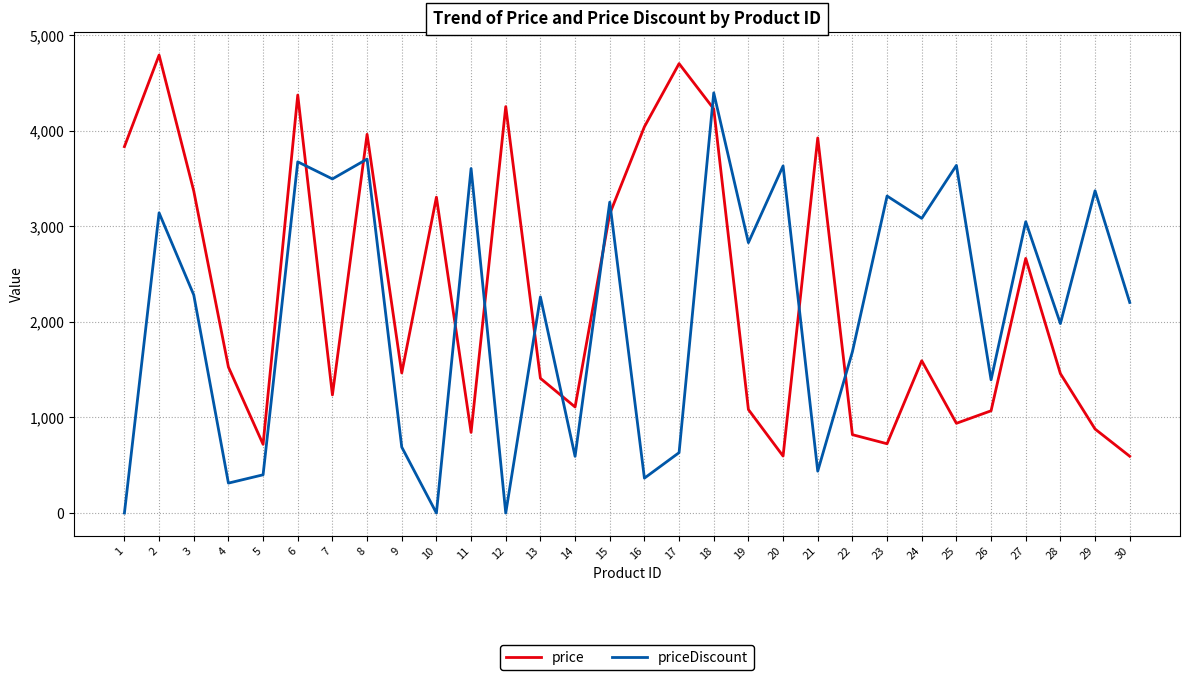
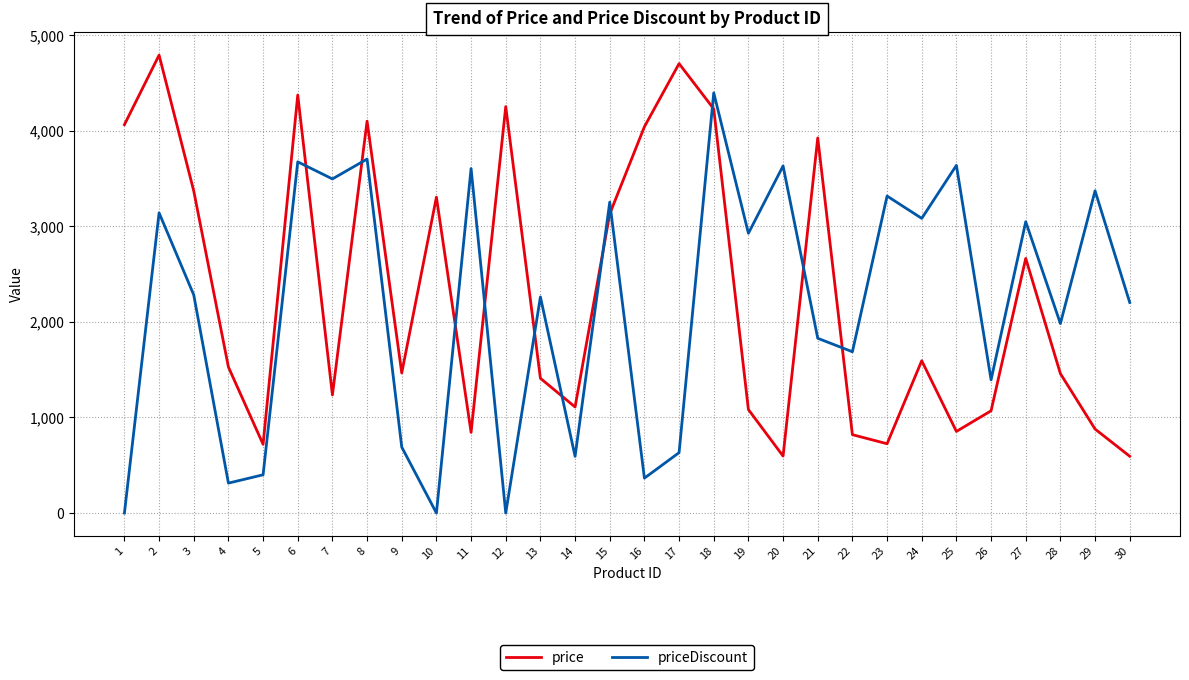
  {
    "price": {
-     "1": "3,800",
+     "1": "4,100",
      "2": "4,800",
      "3": "3,400",
      "4": "1,500",
      "5": "700",
      "6": "4,400",
      "7": "1,200",
-     "8": "4,000",
+     "8": "4,100",
      "9": "1,500",
      "10": "3,300",
      "11": "800",
      "12": "4,300",
      "13": "1,400",
      "14": "1,100",
      "15": "3,100",
      "16": "4,000",
      "17": "4,700",
      "18": "4,200",
      "19": "1,100",
      "20": "600",
      "21": "3,900",
      "22": "800",
      "23": "700",
      "24": "1,600",
-     "25": "940",
+     "25": "850",
      "26": "1,100",
      "27": "2,700",
      "28": "1,500",
      "29": "900",
      "30": "600"
    },
    "priceDiscount": {
      "1": "0",
      "2": "3,100",
      "3": "2,300",
      "4": "300",
      "5": "400",
      "6": "3,700",
      "7": "3,500",
      "8": "3,700",
      "9": "700",
      "10": "0",
      "11": "3,600",
      "12": "0",
      "13": "2,300",
      "14": "600",
      "15": "3,300",
      "16": "400",
      "17": "600",
      "18": "4,400",
-     "19": "2,800",
+     "19": "2,900",
      "20": "3,600",
-     "21": "400",
+     "21": "1,800",
      "22": "1,700",
      "23": "3,300",
      "24": "3,100",
      "25": "3,600",
      "26": "1,400",
      "27": "3,000",
      "28": "2,000",
      "29": "3,400",
      "30": "2,200"
    }
  }
